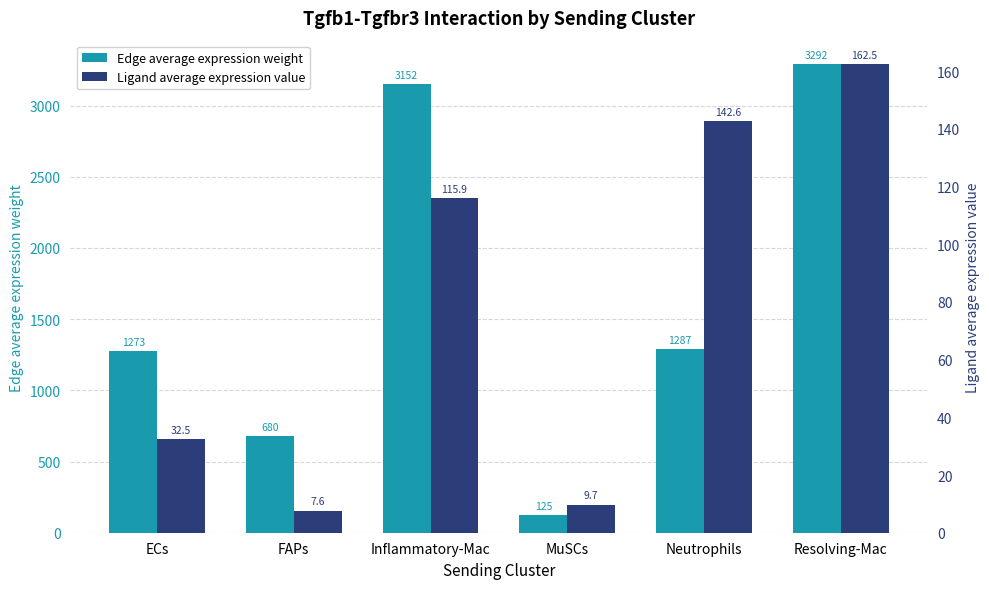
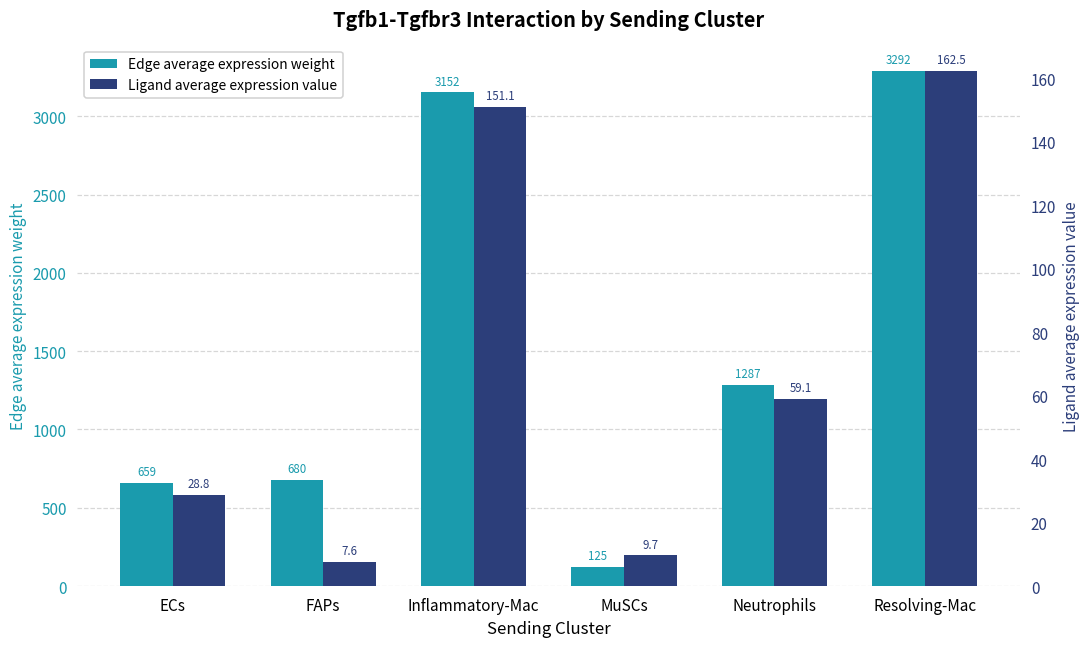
  {
    "Edge average expression weight": {
-     "ECs": 1273,
+     "ECs": 659,
      "FAPs": 680,
      "Inflammatory-Mac": 3152,
      "MuSCs": 125,
      "Neutrophils": 1287,
      "Resolving-Mac": 3292
    },
    "Ligand average expression value": {
-     "ECs": 32.5,
+     "ECs": 28.8,
      "FAPs": 7.6,
-     "Inflammatory-Mac": 115.9,
+     "Inflammatory-Mac": 151.1,
      "MuSCs": 9.7,
-     "Neutrophils": 142.6,
+     "Neutrophils": 59.1,
      "Resolving-Mac": 162.5
    }
  }
